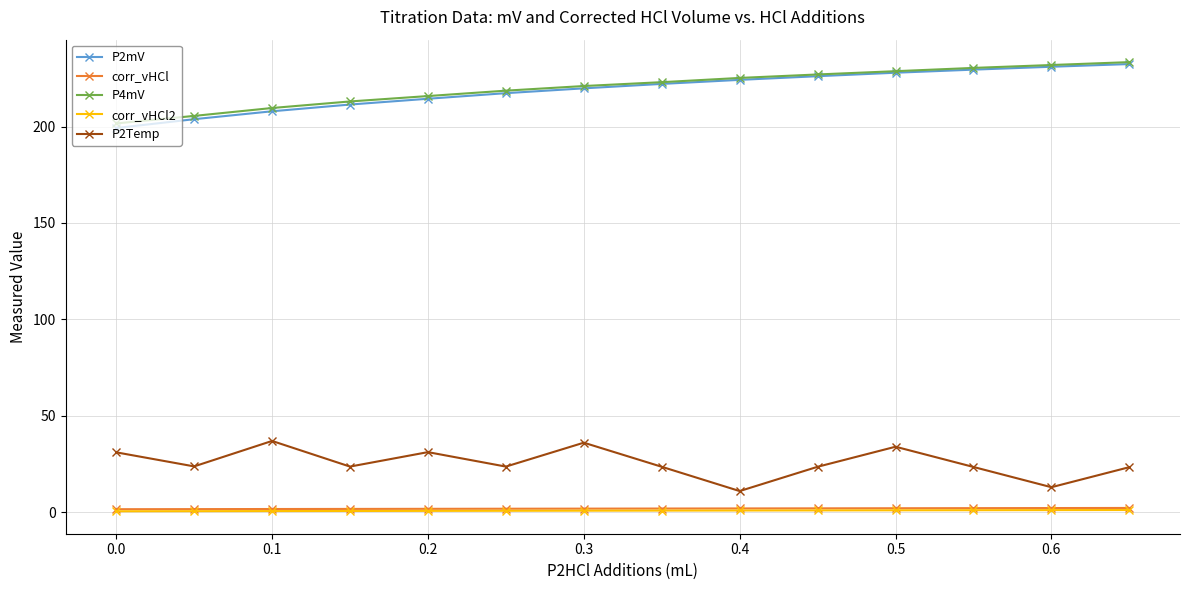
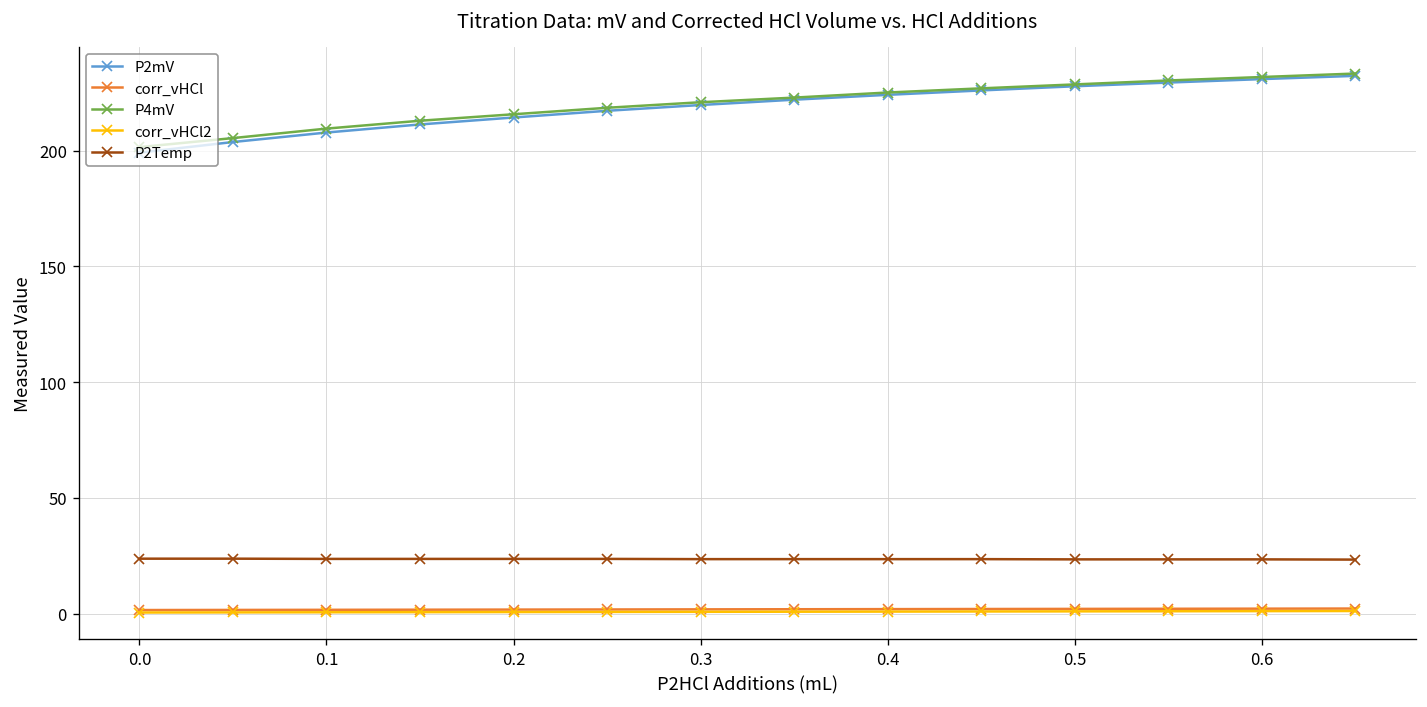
  {
    "P2mV": {
      "0.1": 208,
      "0.2": 214
    },
    "P4mV": {
      "0.1": 210,
      "0.2": 216
    },
    "P2Temp": {
-     "0.0": 31,
-     "0.1": 37,
-     "0.2": 31,
-     "0.3": 36,
-     "0.4": 11,
-     "0.5": 34,
-     "0.6": 13
+     "0.0": 24,
+     "0.1": 24,
+     "0.2": 24,
+     "0.3": 24,
+     "0.4": 24,
+     "0.5": 23,
+     "0.6": 23
    }
  }
